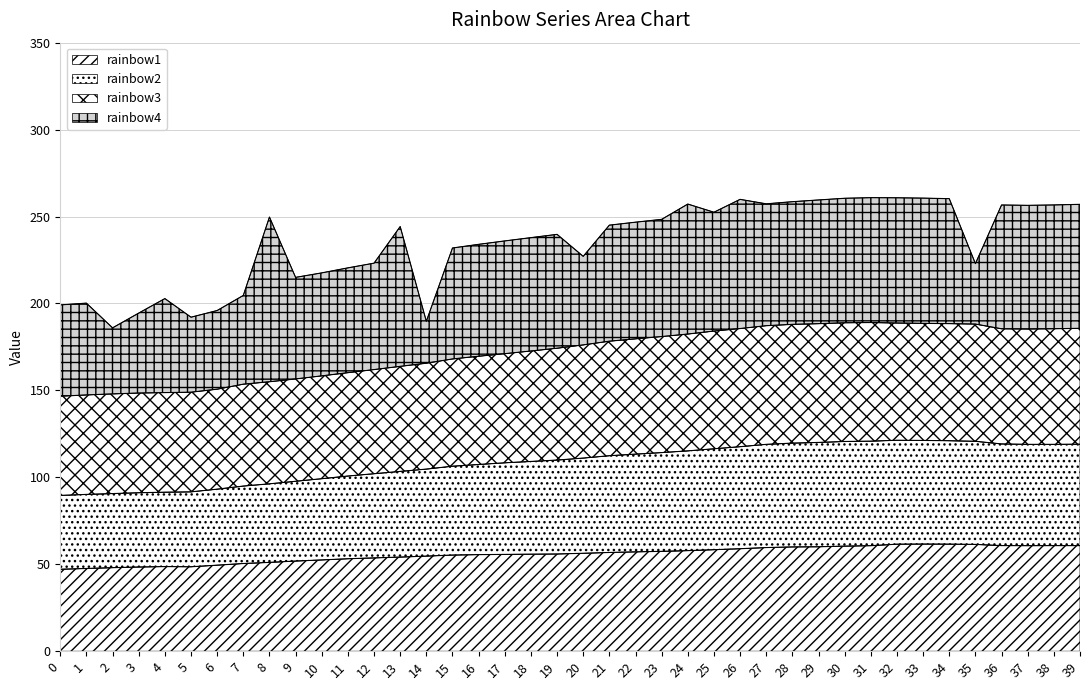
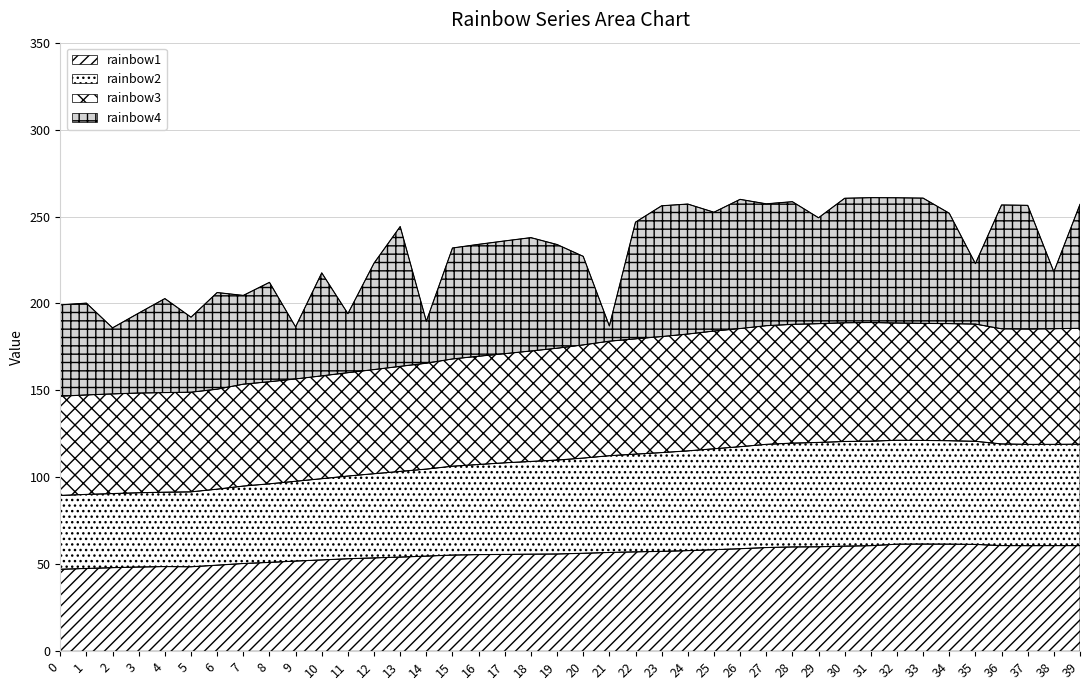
  {
    "rainbow4": {
      "0": 53,
      "1": 53,
      "2": 38,
      "3": 46,
      "4": 54,
      "5": 43,
-     "6": 45,
+     "6": 56,
      "7": 51,
-     "8": 95,
-     "9": 58,
+     "8": 57,
+     "9": 30,
      "10": 59,
-     "11": 60,
+     "11": 34,
      "12": 61,
      "13": 80,
      "14": 24,
      "15": 64,
      "16": 64,
      "17": 65,
      "18": 65,
-     "19": 65,
+     "19": 60,
      "20": 51,
-     "21": 67,
+     "21": 9,
      "22": 67,
-     "23": 67,
+     "23": 75,
      "24": 75,
      "25": 68,
      "26": 74,
      "27": 70,
      "28": 71,
-     "29": 71,
+     "29": 61,
      "30": 72,
      "31": 72,
      "32": 72,
      "33": 72,
-     "34": 72,
+     "34": 64,
      "35": 35,
      "36": 71,
      "37": 71,
-     "38": 71,
+     "38": 33,
      "39": 71
    }
  }
